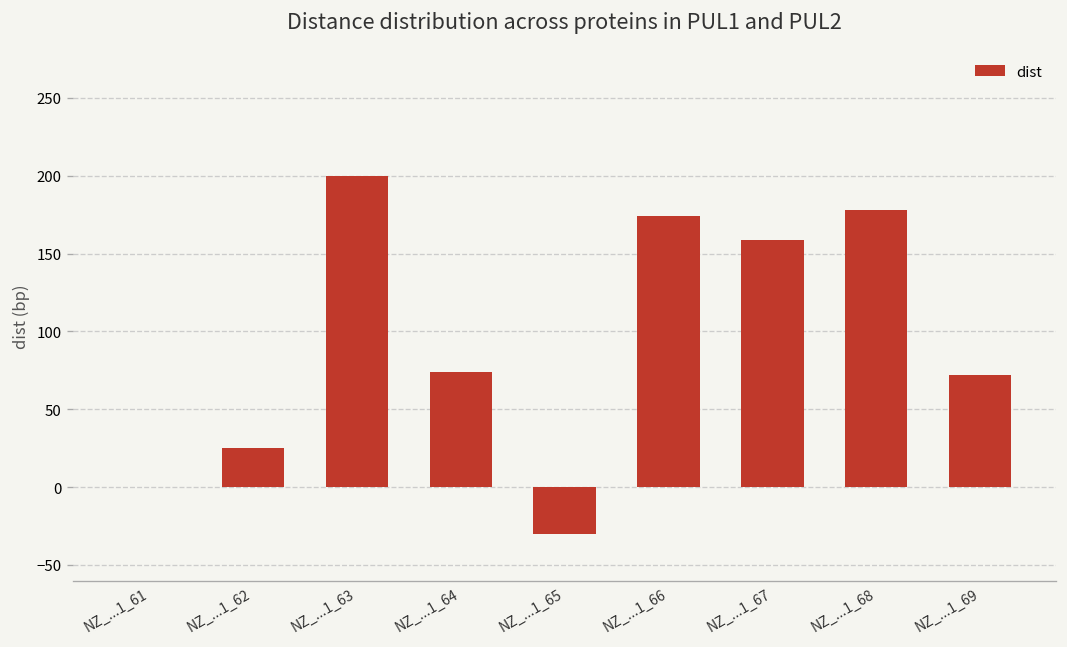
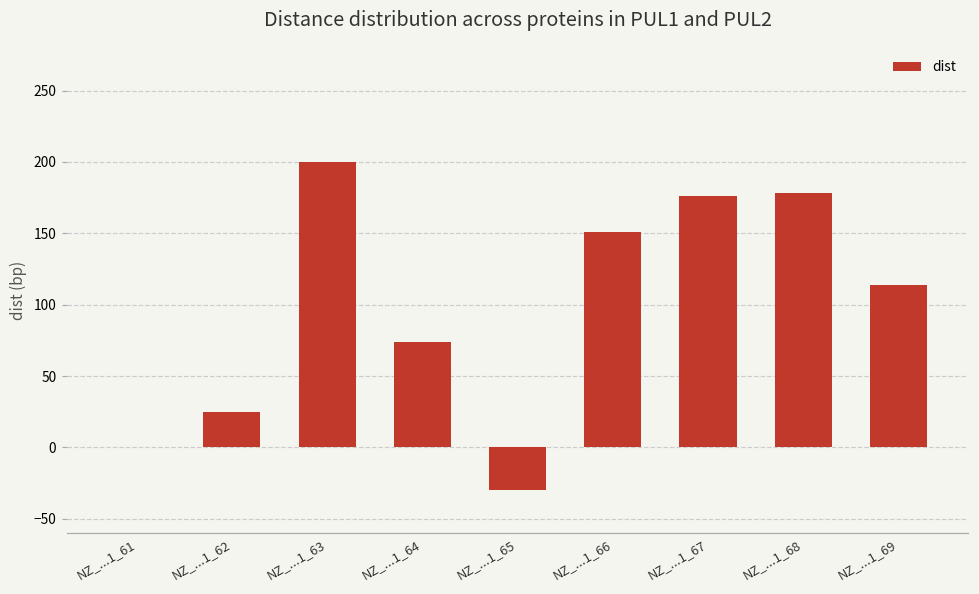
  {
    "NZ_...1_61": 0,
    "NZ_...1_62": 25,
    "NZ_...1_63": 200,
    "NZ_...1_64": 74,
    "NZ_...1_65": -30,
-   "NZ_...1_66": 174,
-   "NZ_...1_67": 159,
+   "NZ_...1_66": 151,
+   "NZ_...1_67": 176,
    "NZ_...1_68": 178,
-   "NZ_...1_69": 72
+   "NZ_...1_69": 114
  }
